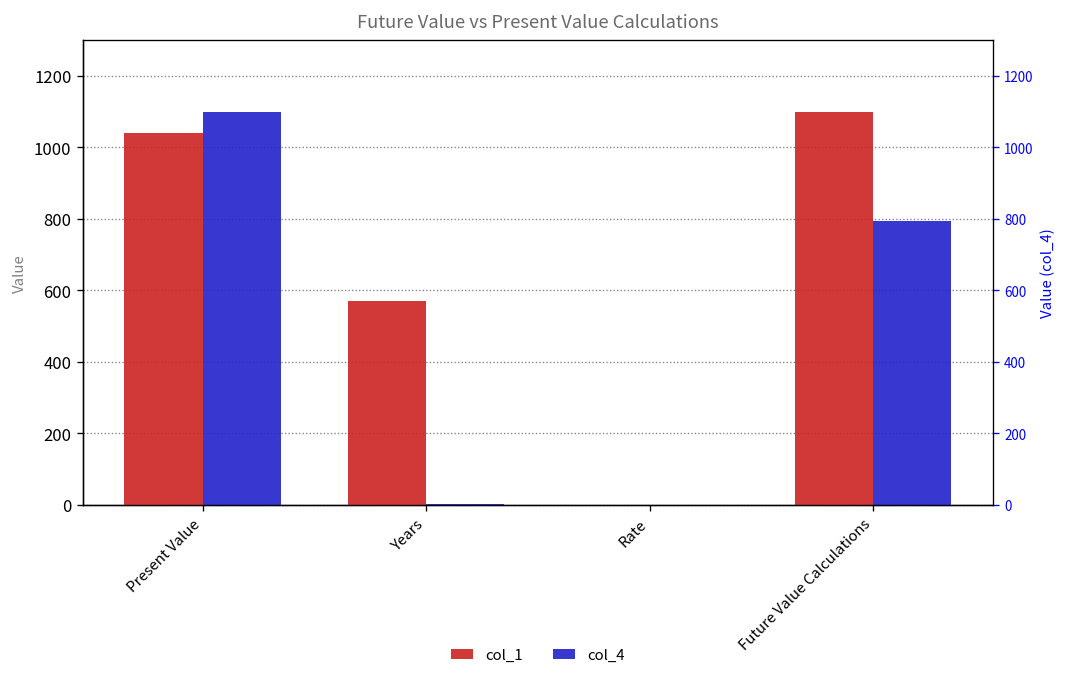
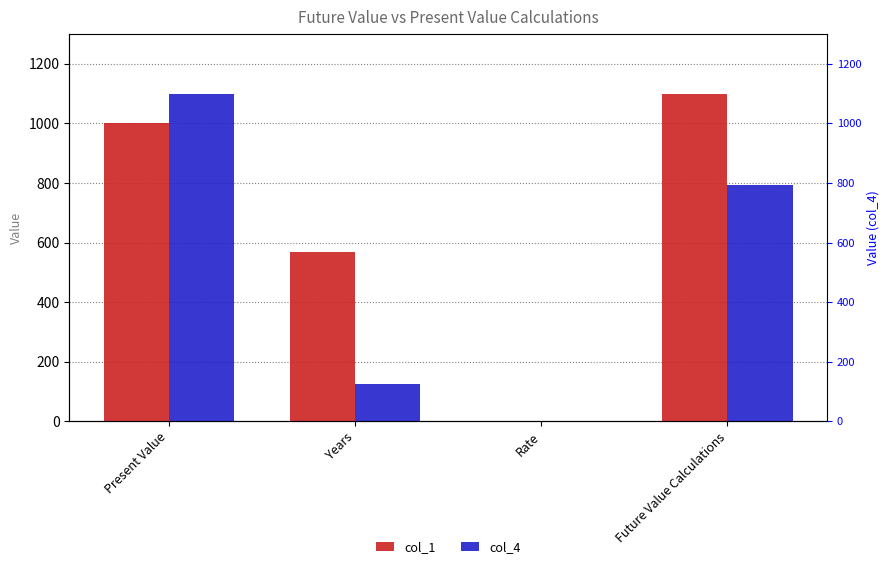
  {
    "col_1": {
-     "Present Value": 1040,
+     "Present Value": 1000,
      "Years": 570,
      "Future Value Calculations": 1100
    },
    "col_4": {
      "Present Value": 1100,
-     "Years": 0,
+     "Years": 120,
      "Future Value Calculations": 790
    }
  }
